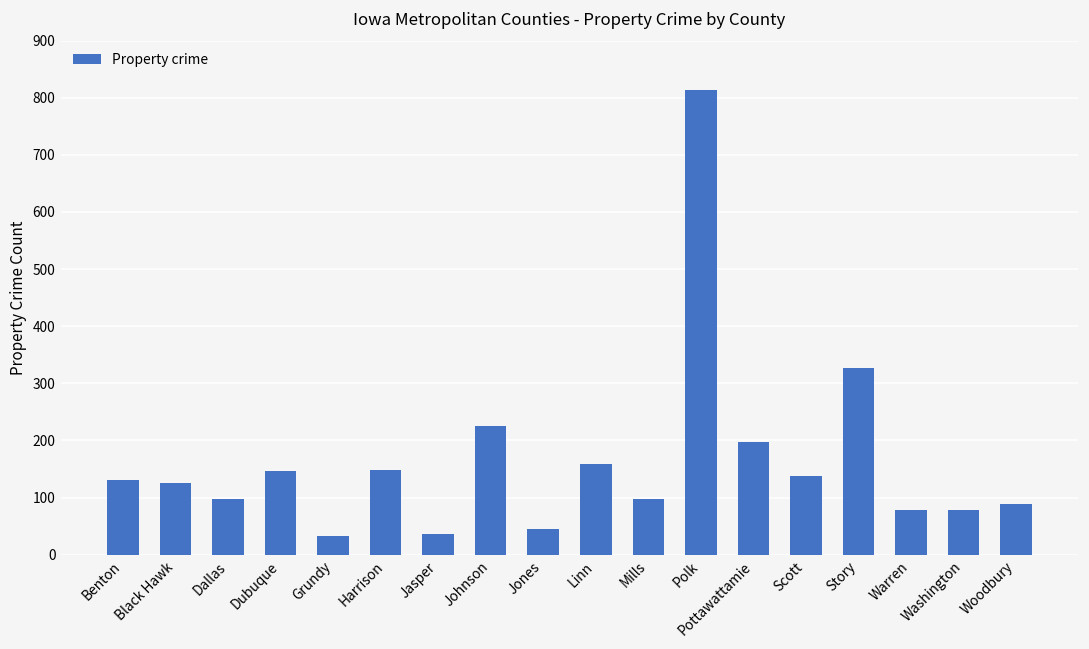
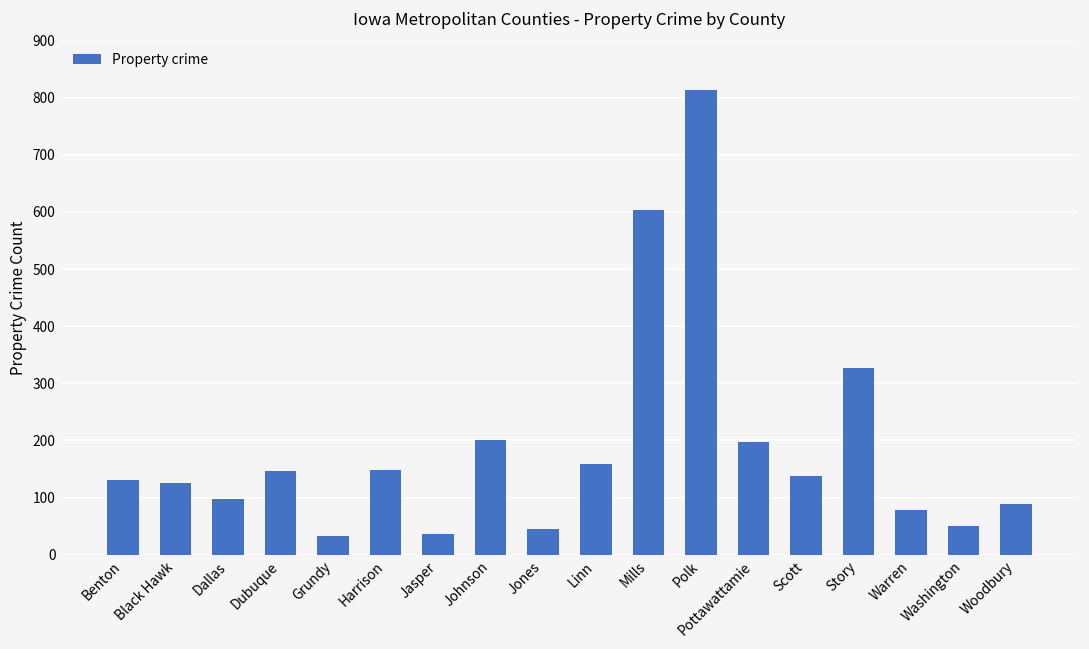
  {
    "Benton": 130,
    "Black Hawk": 130,
    "Dallas": 100,
    "Dubuque": 150,
    "Grundy": 30,
    "Harrison": 150,
    "Jasper": 40,
-   "Johnson": 230,
+   "Johnson": 200,
    "Jones": 50,
    "Linn": 160,
-   "Mills": 100,
+   "Mills": 600,
    "Polk": 810,
    "Pottawattamie": 200,
    "Scott": 140,
    "Story": 330,
    "Warren": 80,
-   "Washington": 80,
+   "Washington": 50,
    "Woodbury": 90
  }
